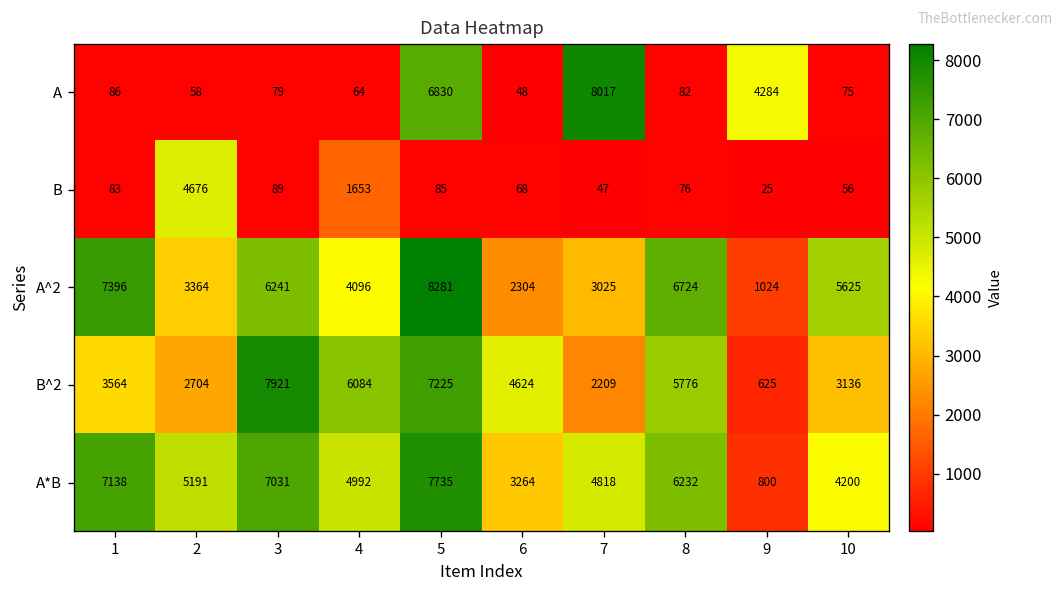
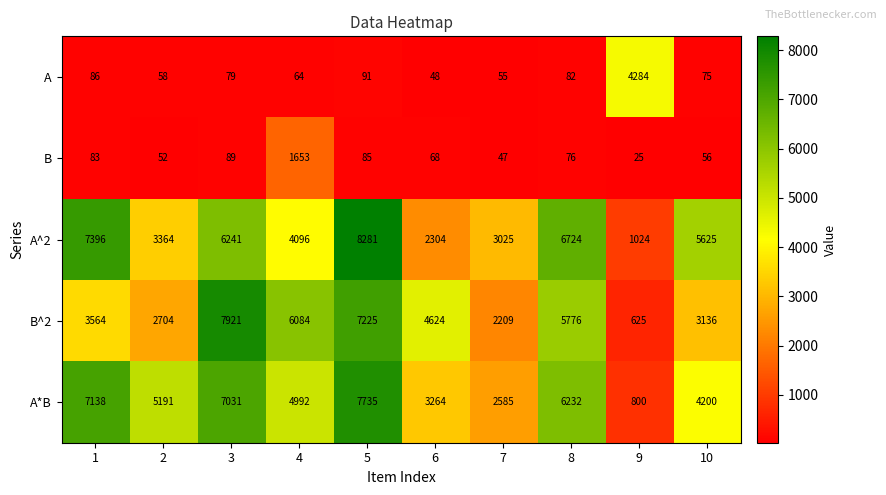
  {
    "A": {
      "1": 86,
      "2": 58,
      "3": 79,
      "4": 64,
-     "5": 6830,
+     "5": 91,
      "6": 48,
-     "7": 8017,
+     "7": 55,
      "8": 82,
      "9": 4284,
      "10": 75
    },
    "B": {
      "1": 83,
-     "2": 4676,
+     "2": 52,
      "3": 89,
      "4": 1653,
      "5": 85,
      "6": 68,
      "7": 47,
      "8": 76,
      "9": 25,
      "10": 56
    },
    "A^2": {
      "1": 7396,
      "2": 3364,
      "3": 6241,
      "4": 4096,
      "5": 8281,
      "6": 2304,
      "7": 3025,
      "8": 6724,
      "9": 1024,
      "10": 5625
    },
    "B^2": {
      "1": 3564,
      "2": 2704,
      "3": 7921,
      "4": 6084,
      "5": 7225,
      "6": 4624,
      "7": 2209,
      "8": 5776,
      "9": 625,
      "10": 3136
    },
    "A*B": {
      "1": 7138,
      "2": 5191,
      "3": 7031,
      "4": 4992,
      "5": 7735,
      "6": 3264,
-     "7": 4818,
+     "7": 2585,
      "8": 6232,
      "9": 800,
      "10": 4200
    }
  }
